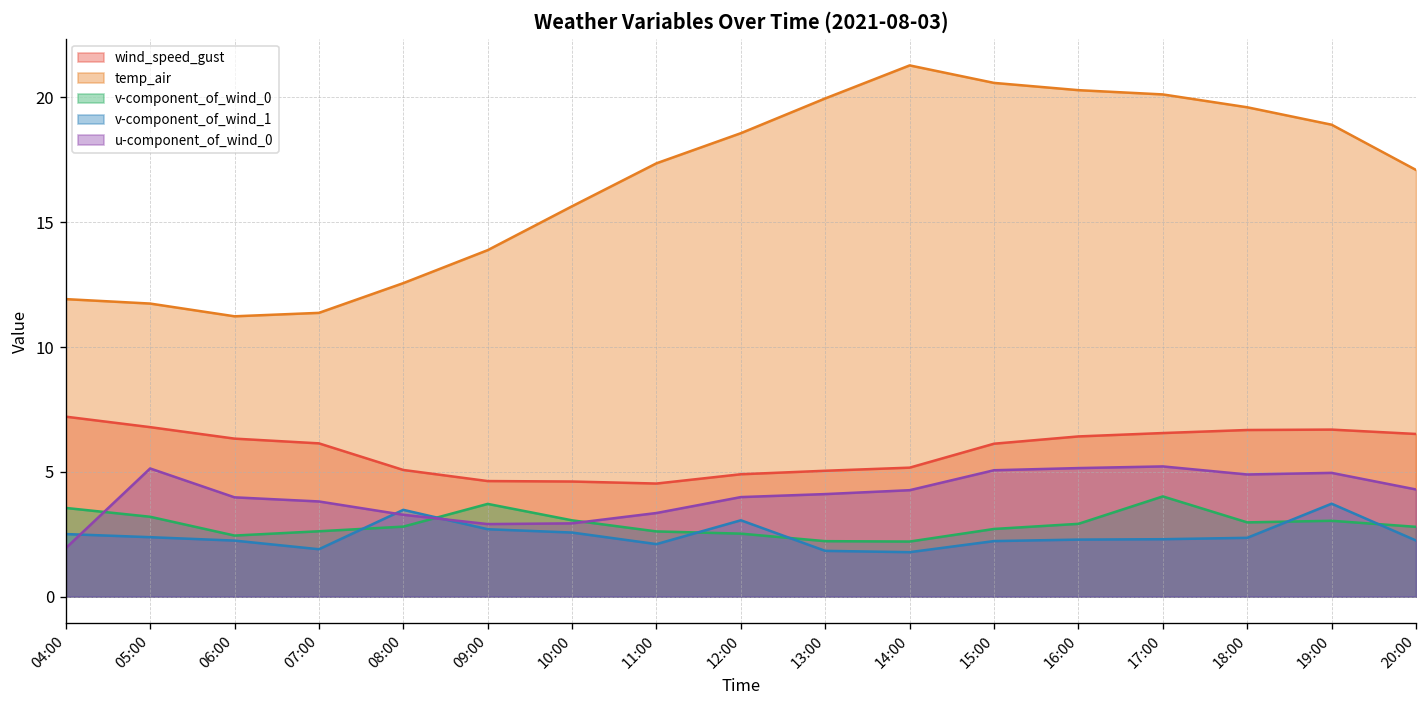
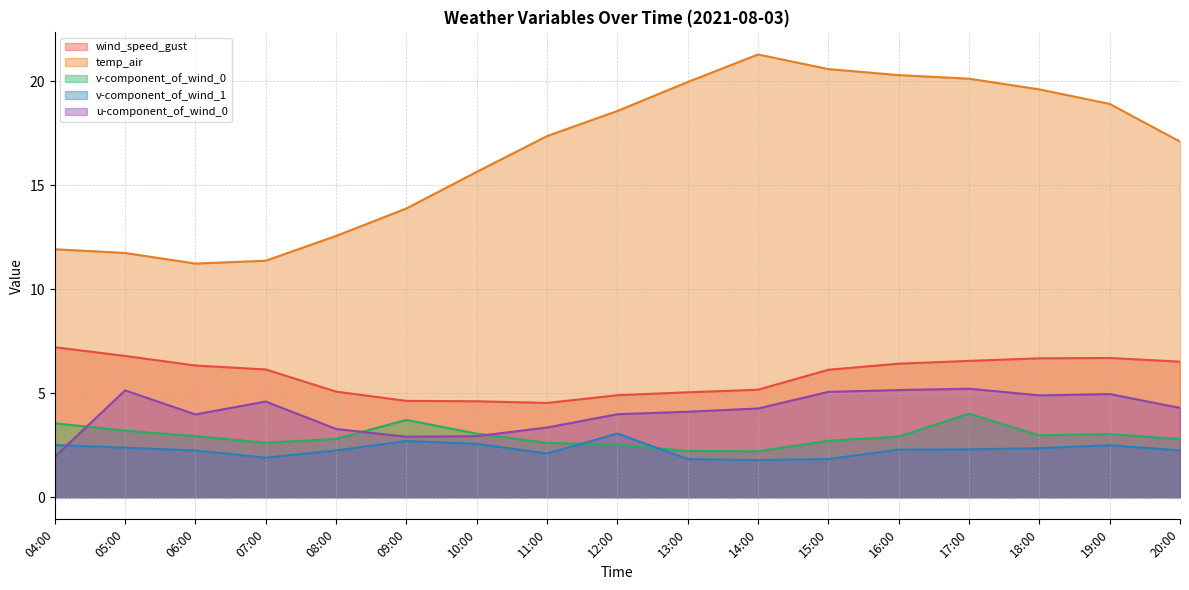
  {
    "v-component_of_wind_0": {
      "04:00": 3.6,
      "05:00": 3.2,
-     "06:00": 2.4,
+     "06:00": 2.9,
      "07:00": 2.6,
      "08:00": 2.8,
      "09:00": 3.7,
      "11:00": 2.6,
      "12:00": 2.5,
      "13:00": 2.2,
      "14:00": 2.2,
      "15:00": 2.7,
      "16:00": 2.9,
      "17:00": 4.0,
      "18:00": 3.0,
      "19:00": 3.0,
      "20:00": 2.8
    },
    "v-component_of_wind_1": {
      "04:00": 2.5,
      "05:00": 2.4,
      "06:00": 2.2,
      "07:00": 1.9,
-     "08:00": 3.5,
+     "08:00": 2.3,
      "09:00": 2.7,
      "10:00": 2.6,
      "11:00": 2.1,
      "12:00": 3.1,
      "13:00": 1.8,
      "14:00": 1.8,
-     "15:00": 2.2,
+     "15:00": 1.8,
      "16:00": 2.3,
      "17:00": 2.3,
      "18:00": 2.4,
-     "19:00": 3.7,
+     "19:00": 2.5,
      "20:00": 2.2
    },
    "u-component_of_wind_0": {
      "04:00": 1.9,
      "05:00": 5.1,
      "06:00": 4.0,
-     "07:00": 3.8,
+     "07:00": 4.6,
      "08:00": 3.3,
      "09:00": 2.9,
      "11:00": 3.4,
      "12:00": 4.0,
      "13:00": 4.1,
      "14:00": 4.3,
      "15:00": 5.1,
      "16:00": 5.2,
      "17:00": 5.2,
      "18:00": 4.9,
      "19:00": 5.0,
      "20:00": 4.3
    }
  }
